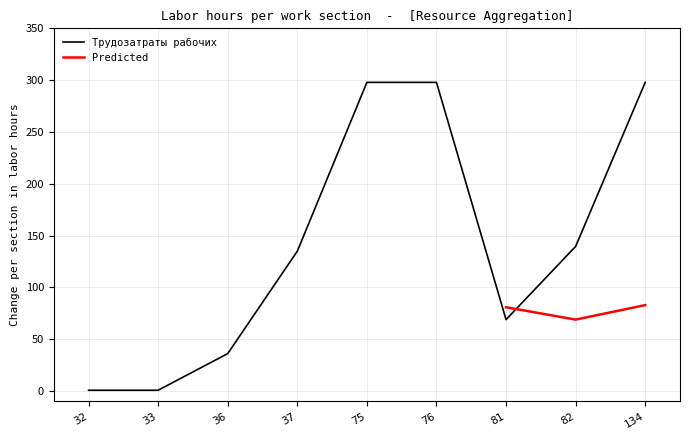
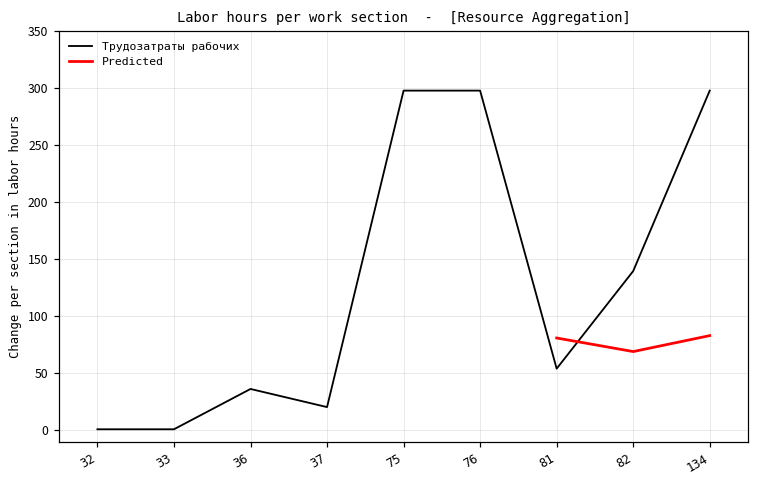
  {
    "Трудозатраты рабочих": {
      "32": 1,
      "33": 1,
      "36": 36,
-     "37": 135,
+     "37": 20,
      "75": 298,
      "76": 298,
-     "81": 69,
+     "81": 54,
      "82": 140,
      "134": 298
    },
    "Predicted": {
      "81": 81,
      "82": 69,
      "134": 83
    }
  }
